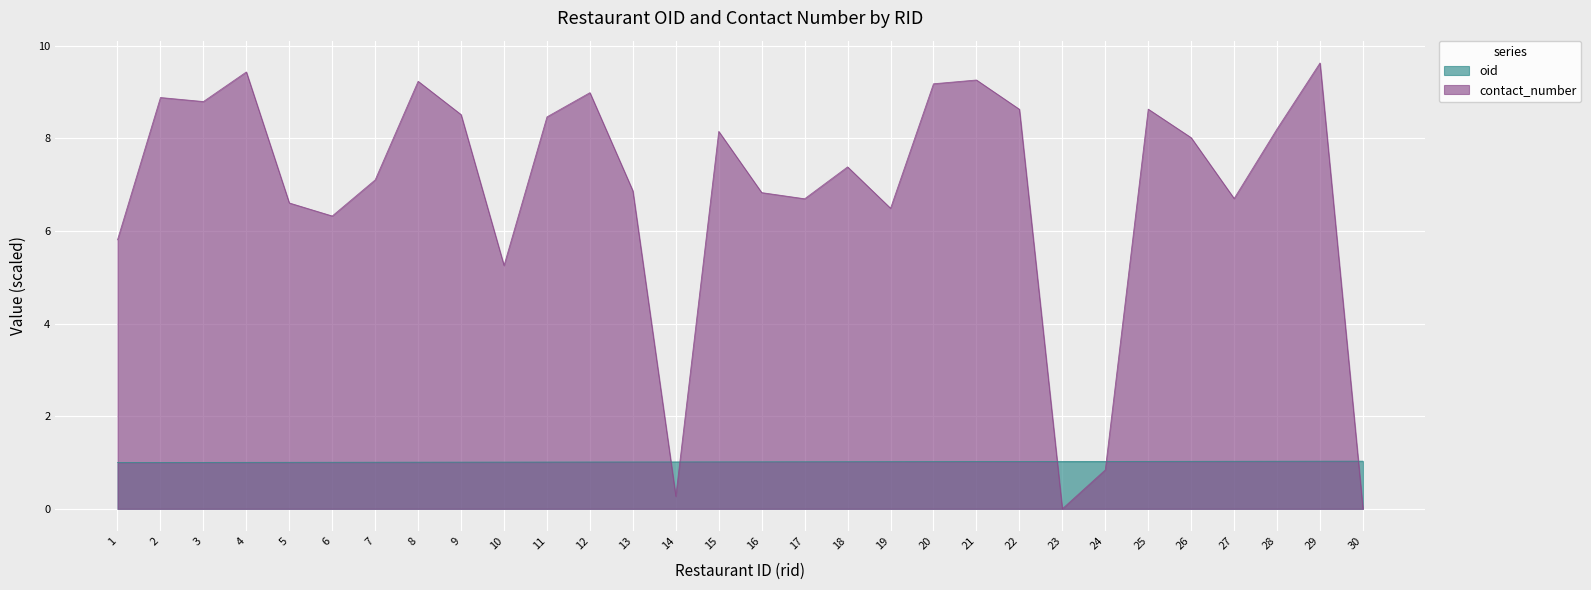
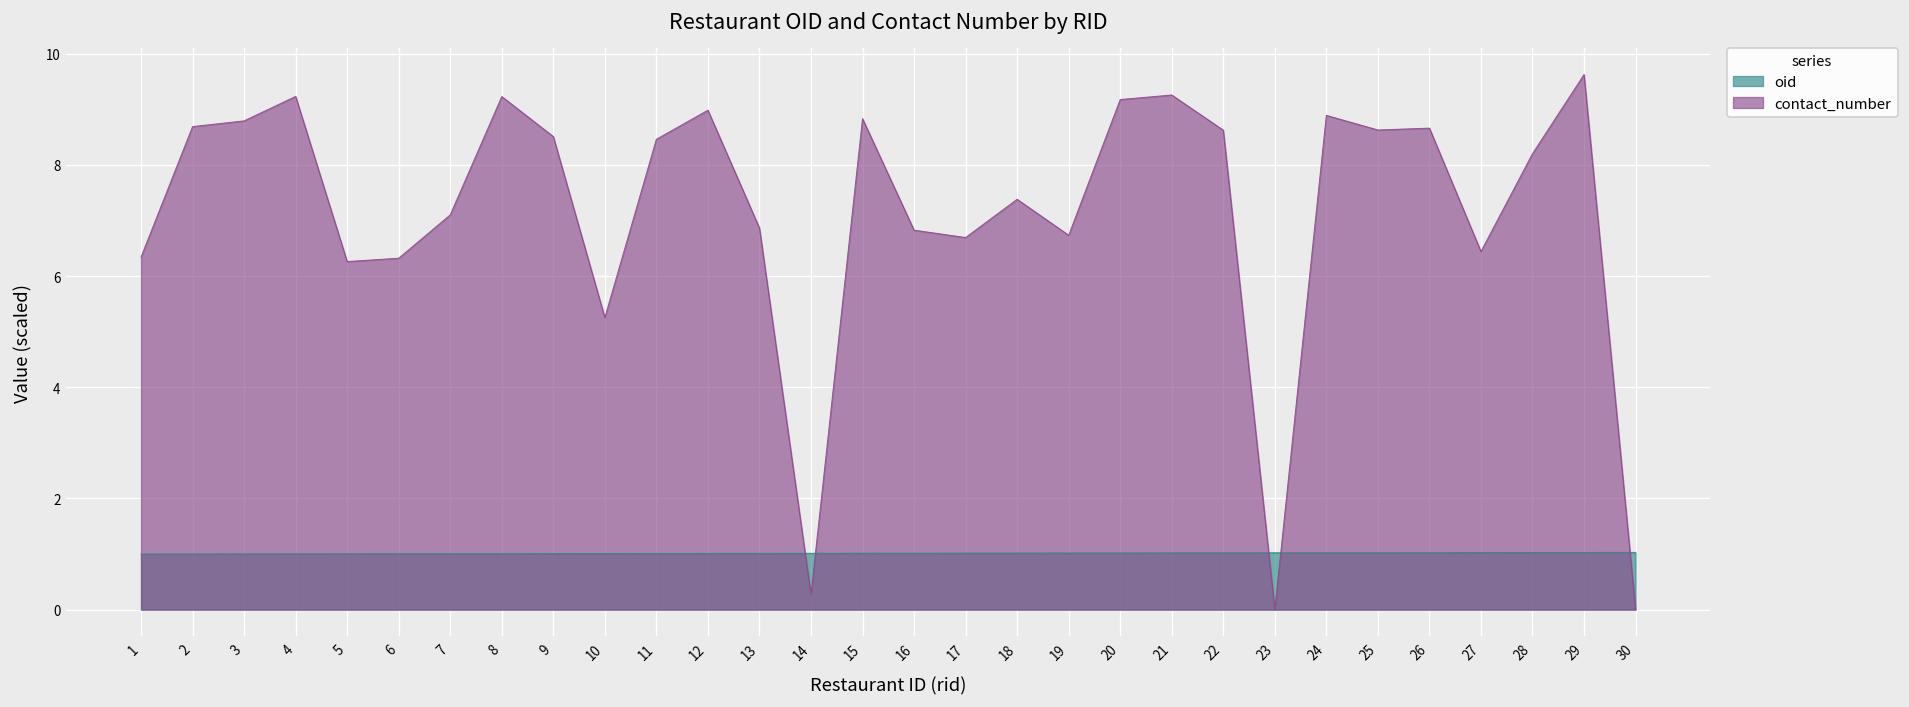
  {
    "oid": {
      "1": 1.0,
      "2": 1.0,
      "3": 1.0,
      "4": 1.0,
      "5": 1.0,
      "6": 1.0,
      "7": 1.0,
      "8": 1.0,
      "9": 1.0,
      "10": 1.0,
      "11": 1.0,
      "12": 1.0,
      "13": 1.0,
      "14": 1.0,
      "15": 1.0,
      "16": 1.0,
      "17": 1.0,
      "18": 1.0,
      "19": 1.0,
      "20": 1.0,
      "21": 1.0,
      "22": 1.0,
      "23": 1.0,
      "24": 1.0,
      "25": 1.0,
      "26": 1.0,
      "27": 1.0,
      "28": 1.0,
      "29": 1.0,
      "30": 1.0
    },
    "contact_number": {
-     "1": 5.8,
-     "2": 8.9,
+     "1": 6.3,
+     "2": 8.7,
      "3": 8.8,
-     "4": 9.4,
-     "5": 6.6,
+     "4": 9.2,
+     "5": 6.3,
      "6": 6.3,
      "7": 7.1,
      "8": 9.2,
      "9": 8.5,
      "10": 5.3,
      "11": 8.5,
      "12": 9.0,
      "13": 6.9,
      "14": 0.3,
-     "15": 8.1,
+     "15": 8.8,
      "16": 6.8,
      "17": 6.7,
      "18": 7.4,
-     "19": 6.5,
+     "19": 6.7,
      "20": 9.2,
      "21": 9.3,
      "22": 8.6,
      "23": 0.0,
-     "24": 0.8,
+     "24": 8.9,
      "25": 8.6,
-     "26": 8.0,
-     "27": 6.7,
+     "26": 8.7,
+     "27": 6.4,
      "28": 8.2,
      "29": 9.6,
      "30": 0.0
    }
  }
